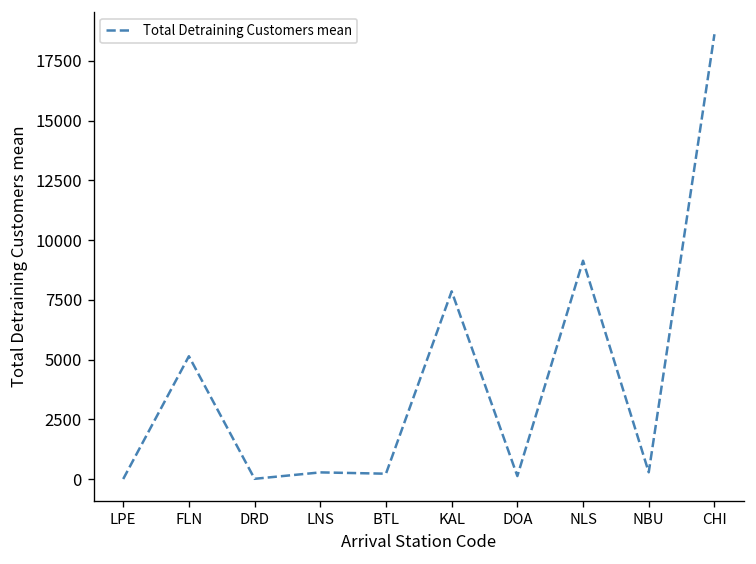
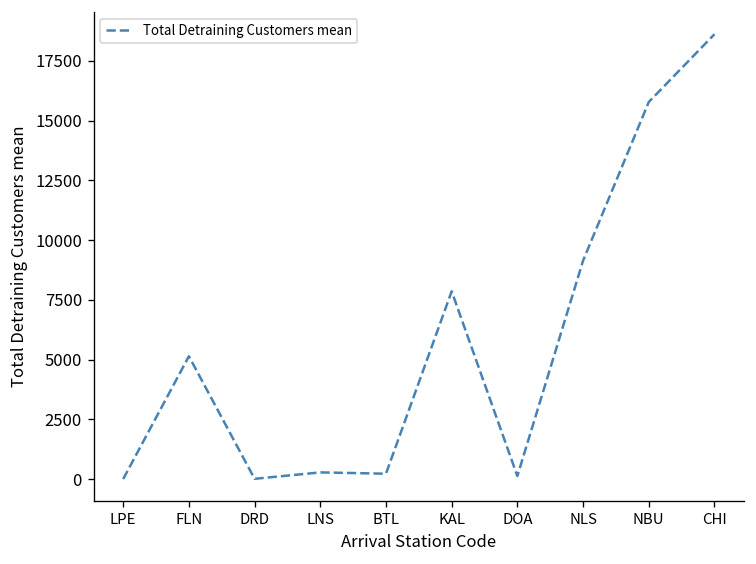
  {
    "LPE": 0,
    "FLN": 5100,
    "DRD": 0,
    "LNS": 300,
    "BTL": 200,
    "KAL": 7900,
    "DOA": 100,
    "NLS": 9100,
-   "NBU": 300,
+   "NBU": 15800,
    "CHI": 18600
  }
